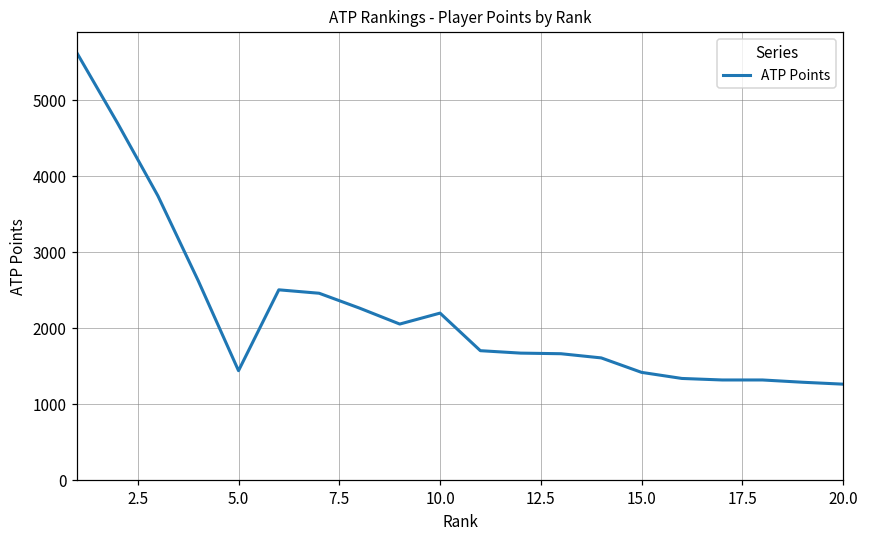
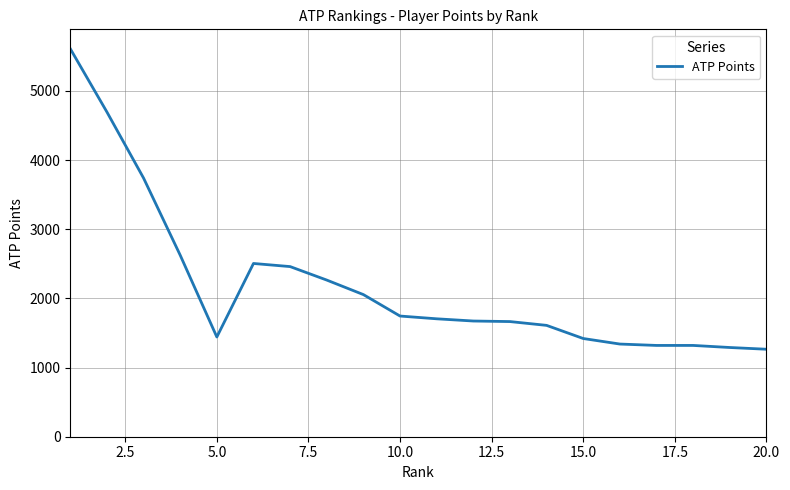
  {
    "5.0": 1400,
-   "10.0": 2200,
+   "10.0": 1700,
    "15.0": 1400,
    "20.0": 1300
  }
